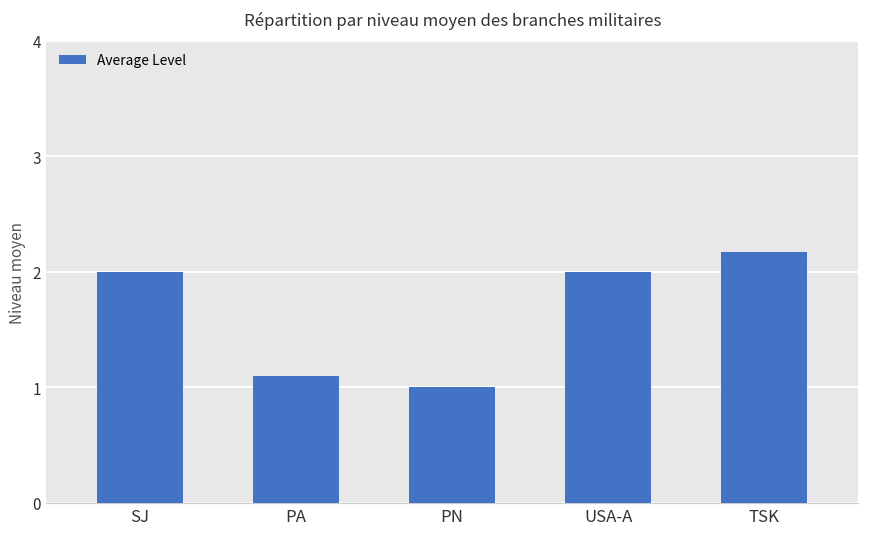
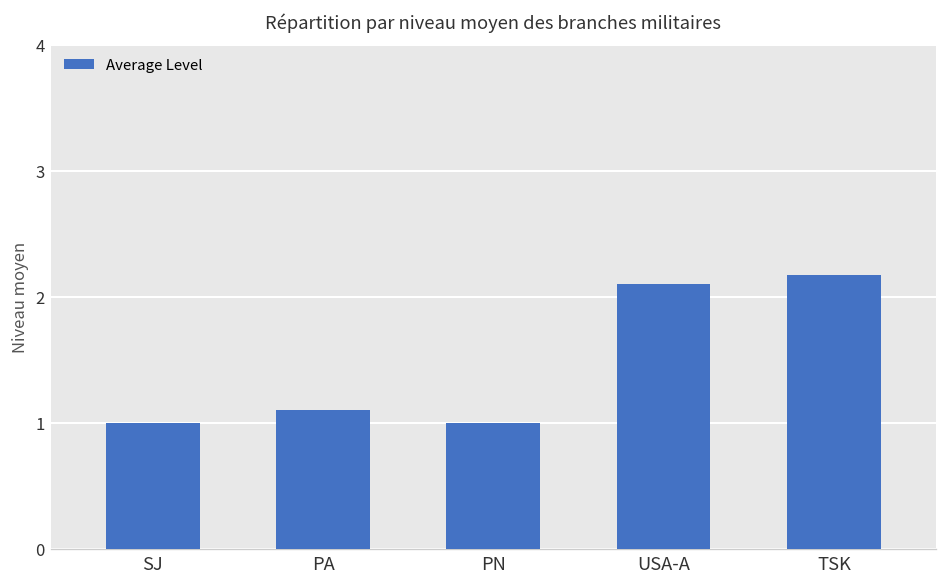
  {
-   "SJ": 2,
+   "SJ": 1,
    "PA": 1.1,
    "PN": 1.0,
-   "USA-A": 2.0,
+   "USA-A": 2.1,
    "TSK": 2.17
  }
